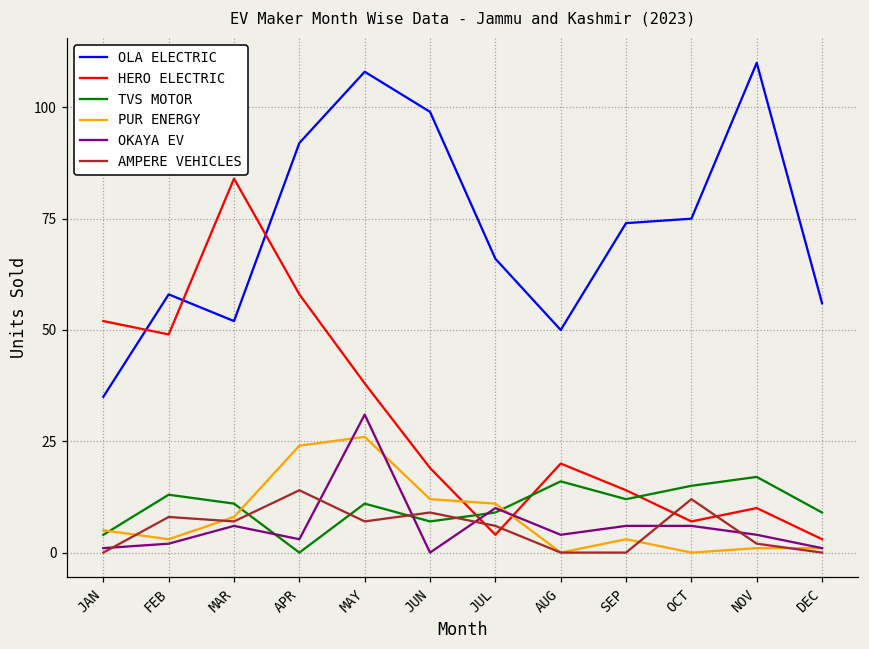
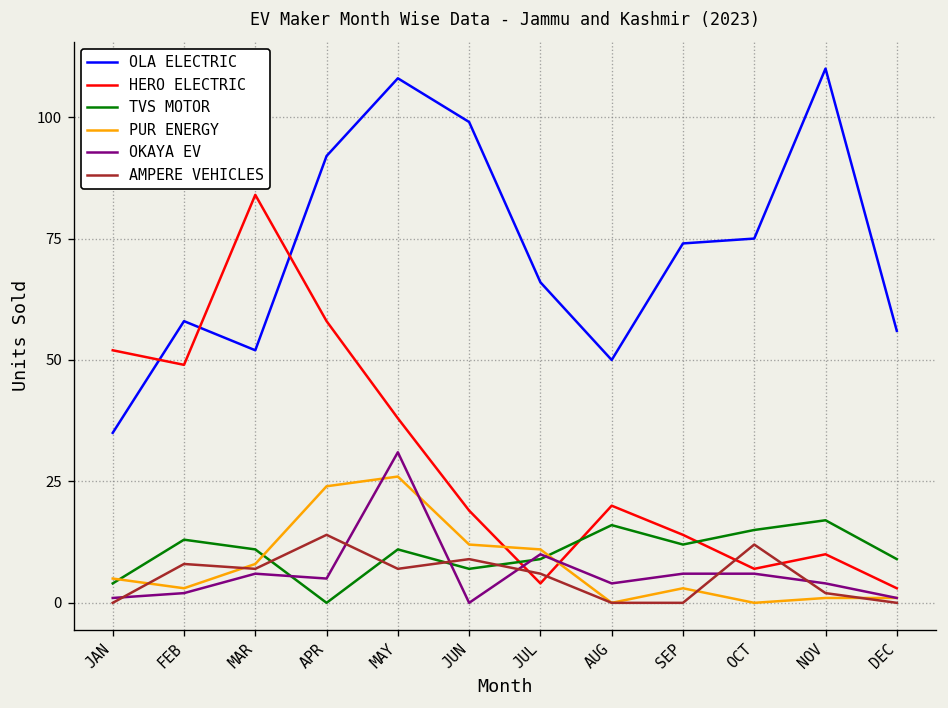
  {
    "OLA ELECTRIC": {
      "JAN": 35,
      "FEB": 58,
      "MAR": 52,
      "APR": 92,
      "MAY": 108,
      "JUN": 99,
      "JUL": 66,
      "AUG": 50,
      "SEP": 74,
      "OCT": 75,
      "NOV": 110,
      "DEC": 56
    },
    "HERO ELECTRIC": {
      "JAN": 52,
      "FEB": 49,
      "MAR": 84,
      "APR": 58,
      "MAY": 38,
      "JUN": 19,
      "JUL": 4,
      "AUG": 20,
      "SEP": 14,
      "OCT": 7,
      "NOV": 10,
      "DEC": 3
    },
    "TVS MOTOR": {
      "JAN": 4,
      "FEB": 13,
      "MAR": 11,
      "APR": 0,
      "MAY": 11,
      "JUN": 7,
      "JUL": 9,
      "AUG": 16,
      "SEP": 12,
      "OCT": 15,
      "NOV": 17,
      "DEC": 9
    },
    "PUR ENERGY": {
      "JAN": 5,
      "FEB": 3,
      "MAR": 8,
      "APR": 24,
      "MAY": 26,
      "JUN": 12,
      "JUL": 11,
      "SEP": 3,
      "OCT": 0,
      "NOV": 1
    },
    "OKAYA EV": {
      "JAN": 1,
      "FEB": 2,
      "MAR": 6,
-     "APR": 3,
+     "APR": 5,
      "MAY": 31,
      "JUN": 0,
      "JUL": 10,
      "AUG": 4,
      "SEP": 6,
      "OCT": 6,
      "NOV": 4
    },
    "AMPERE VEHICLES": {
      "JAN": 0,
      "FEB": 8,
      "MAR": 7,
      "APR": 14,
      "MAY": 7,
      "JUN": 9,
      "JUL": 6,
      "SEP": 0,
      "OCT": 12,
      "NOV": 2,
      "DEC": 0
    }
  }
